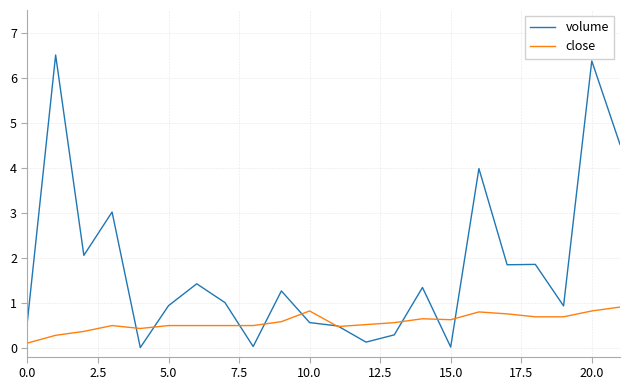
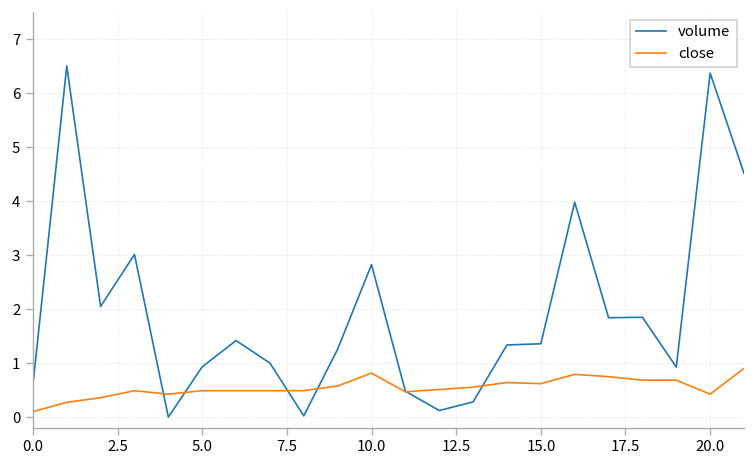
  {
    "volume": {
      "0.0": 0.6,
      "5.0": 0.9,
-     "10.0": 0.6,
-     "15.0": 0.0,
+     "10.0": 2.8,
+     "15.0": 1.4,
      "20.0": 6.4
    },
    "close": {
      "0.0": 0.1,
      "5.0": 0.5,
      "10.0": 0.8,
      "15.0": 0.6,
-     "20.0": 0.8
+     "20.0": 0.4
    }
  }
